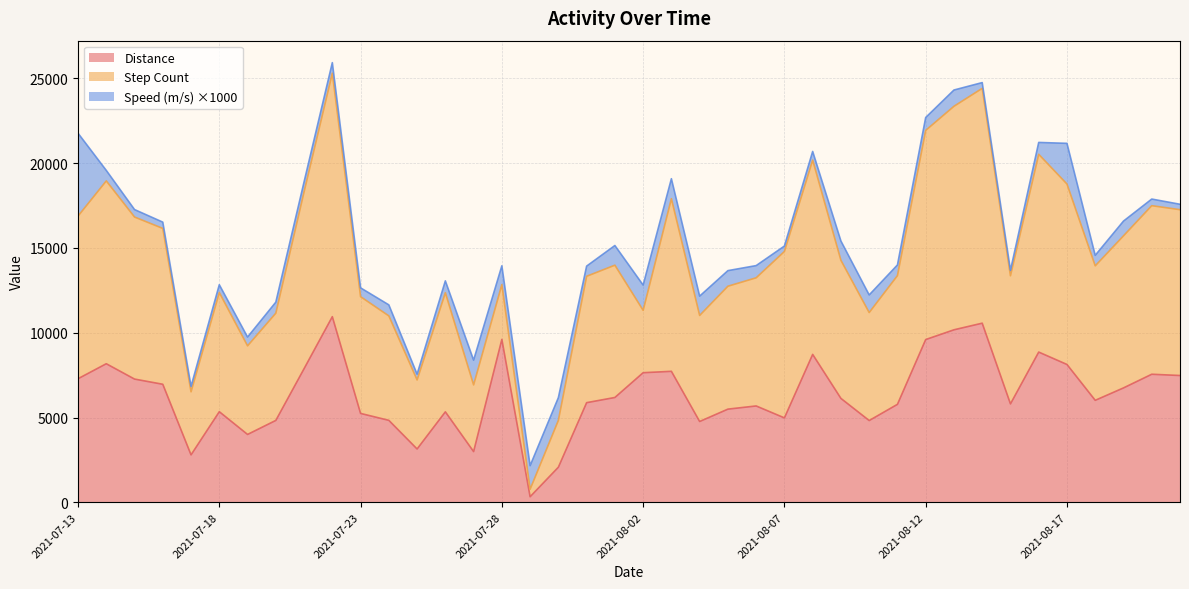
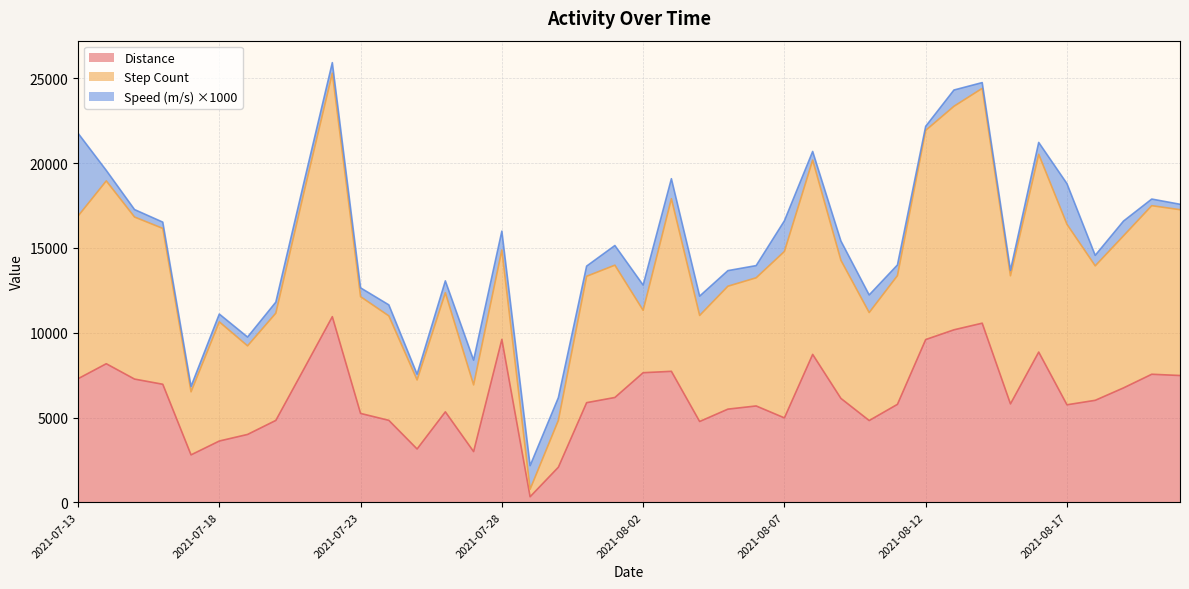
  {
    "Distance": {
      "2021-07-13": 7300,
-     "2021-07-18": 5300,
+     "2021-07-18": 3600,
      "2021-07-23": 5200,
      "2021-07-28": 9600,
      "2021-08-02": 7600,
      "2021-08-07": 5000,
      "2021-08-12": 9600,
-     "2021-08-17": 8100
+     "2021-08-17": 5800
    },
    "Step Count": {
      "2021-07-13": 9600,
      "2021-07-18": 7000,
      "2021-07-23": 6900,
-     "2021-07-28": 3200,
+     "2021-07-28": 5300,
      "2021-08-02": 3700,
      "2021-08-07": 9800,
      "2021-08-12": 12300,
      "2021-08-17": 10600
    },
    "Speed (m/s) ×1000": {
      "2021-07-13": 4900,
      "2021-07-18": 500,
      "2021-07-23": 500,
      "2021-07-28": 1100,
      "2021-08-02": 1500,
-     "2021-08-07": 300,
-     "2021-08-12": 800,
+     "2021-08-07": 1800,
+     "2021-08-12": 200,
      "2021-08-17": 2400
    }
  }
